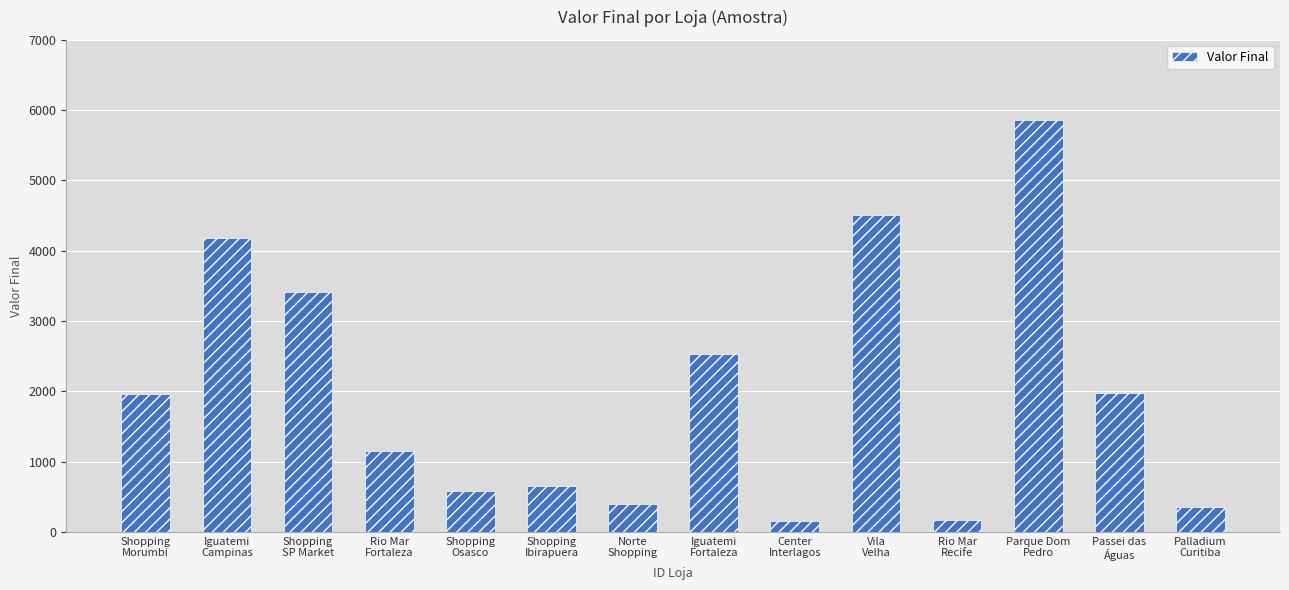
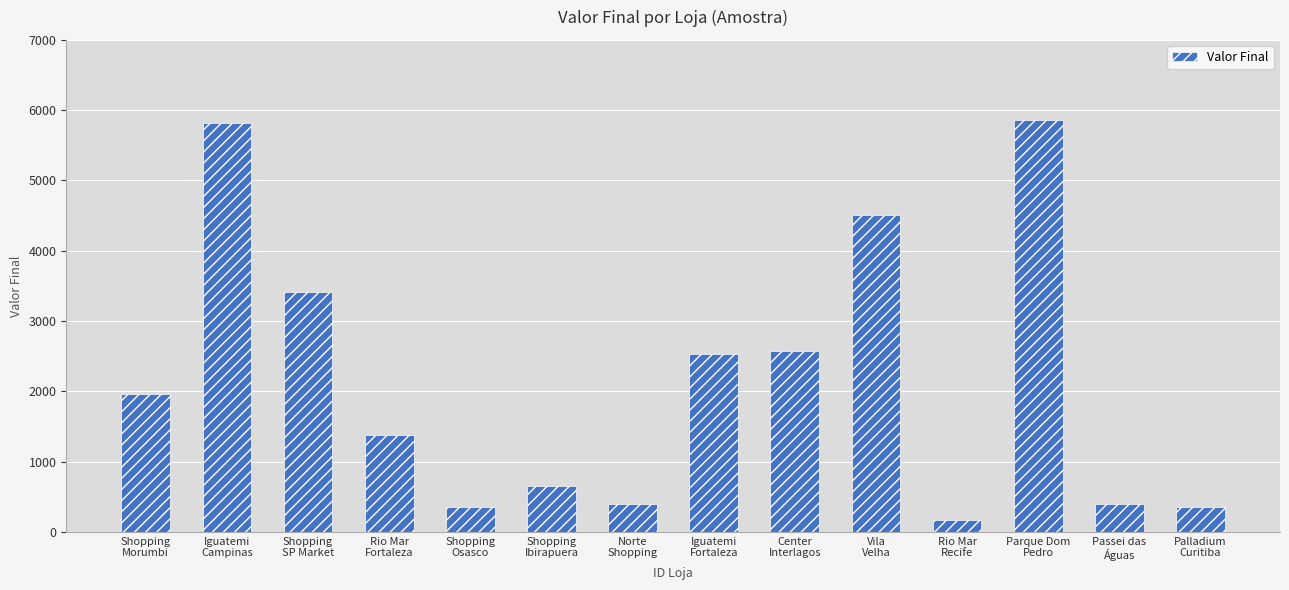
  {
    "Shopping Morumbi": 2000,
-   "Iguatemi Campinas": 4200,
+   "Iguatemi Campinas": 5800,
    "Shopping SP Market": 3400,
-   "Rio Mar Fortaleza": 1100,
-   "Shopping Osasco": 600,
+   "Rio Mar Fortaleza": 1400,
+   "Shopping Osasco": 400,
    "Shopping Ibirapuera": 700,
    "Norte Shopping": 400,
    "Iguatemi Fortaleza": 2500,
-   "Center Interlagos": 200,
+   "Center Interlagos": 2600,
    "Vila Velha": 4500,
    "Rio Mar Recife": 200,
    "Parque Dom Pedro": 5900,
-   "Passei das Águas": 2000,
+   "Passei das Águas": 400,
    "Palladium Curitiba": 400
  }
